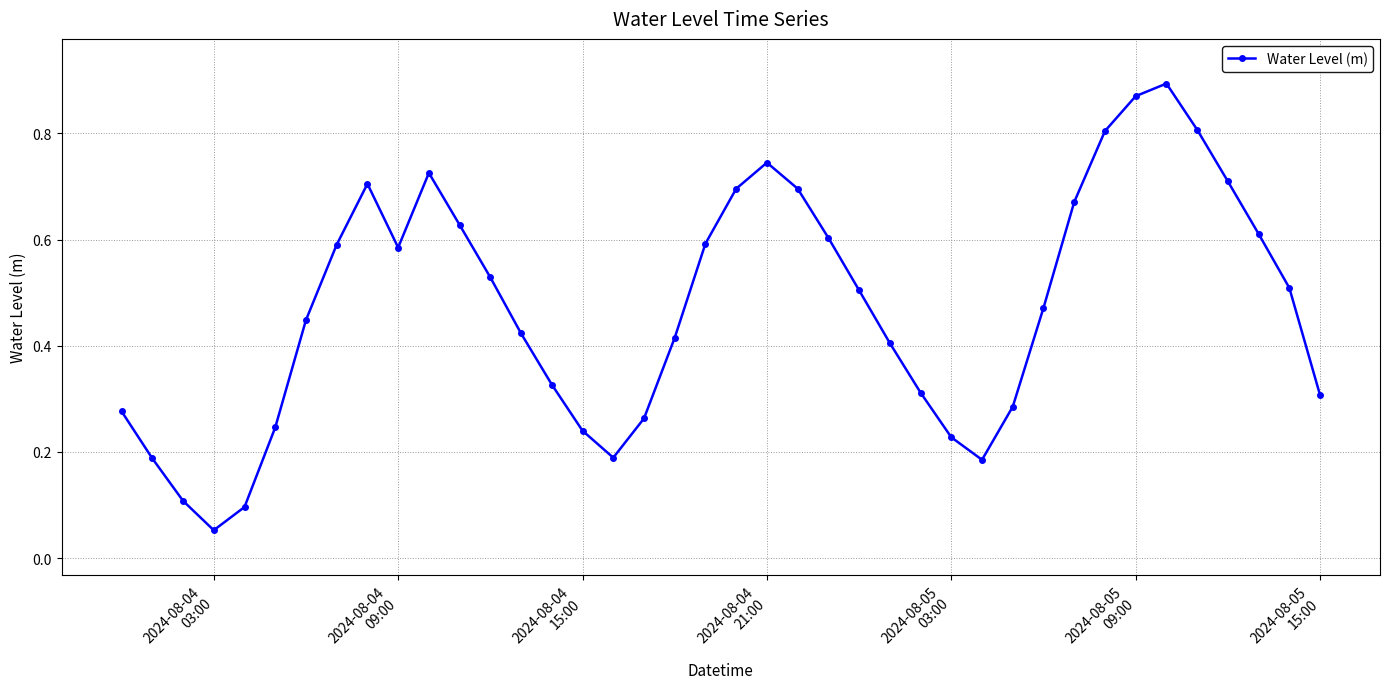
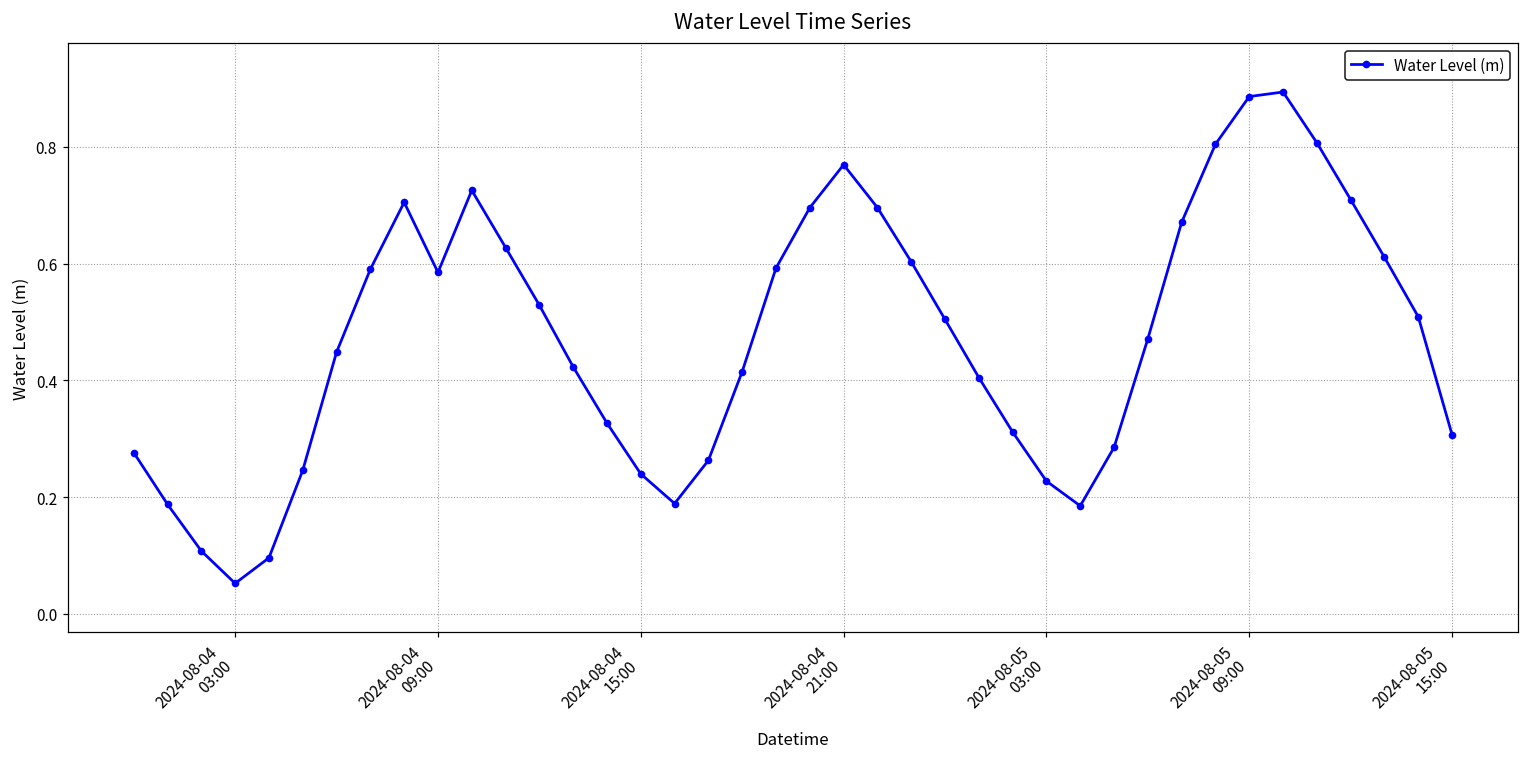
  {
    "2024-08-04 03:00": 0.05,
    "2024-08-04 09:00": 0.59,
    "2024-08-04 15:00": 0.24,
-   "2024-08-04 21:00": 0.74,
+   "2024-08-04 21:00": 0.77,
    "2024-08-05 03:00": 0.23,
-   "2024-08-05 09:00": 0.87,
+   "2024-08-05 09:00": 0.89,
    "2024-08-05 15:00": 0.31
  }
